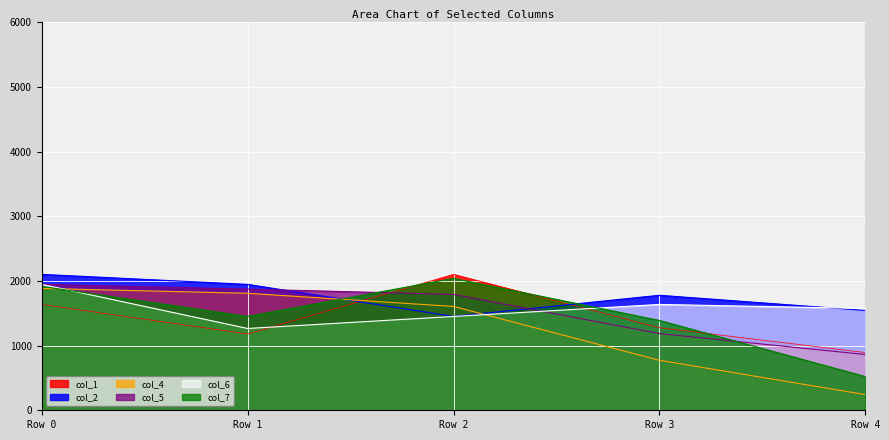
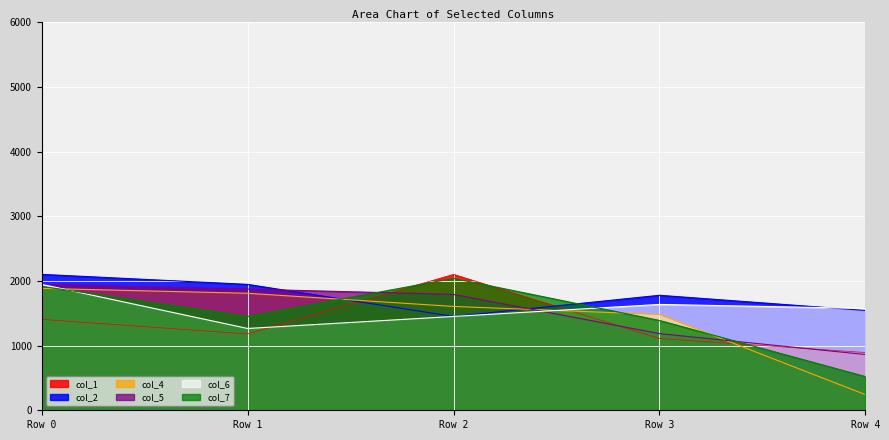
  {
    "col_1": {
-     "Row 0": 1600,
+     "Row 0": 1400,
      "Row 1": 1200,
      "Row 2": 2100,
-     "Row 3": 1300
+     "Row 3": 1100
    },
    "col_2": {
      "Row 0": 2100,
      "Row 1": 1900,
      "Row 3": 1800
    },
    "col_4": {
      "Row 1": 1800,
      "Row 2": 1600,
-     "Row 3": 800,
+     "Row 3": 1500,
      "Row 4": 200
    },
    "col_5": {
      "Row 1": 1900,
      "Row 2": 1800,
      "Row 3": 1200
    },
    "col_6": {
      "Row 1": 1300,
      "Row 3": 1600
    },
    "col_7": {
      "Row 1": 1500,
      "Row 2": 2000,
      "Row 3": 1400,
      "Row 4": 500
    }
  }
